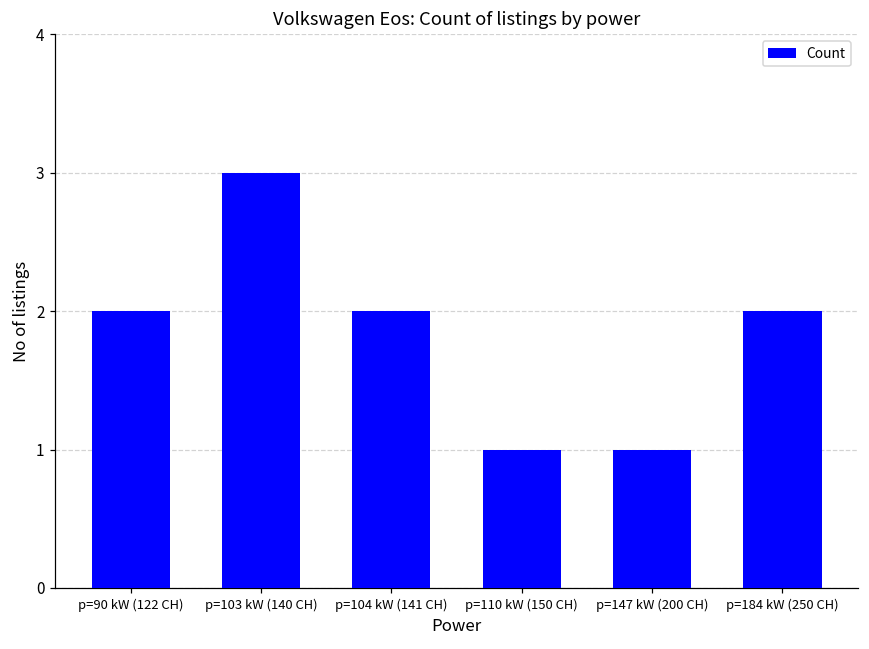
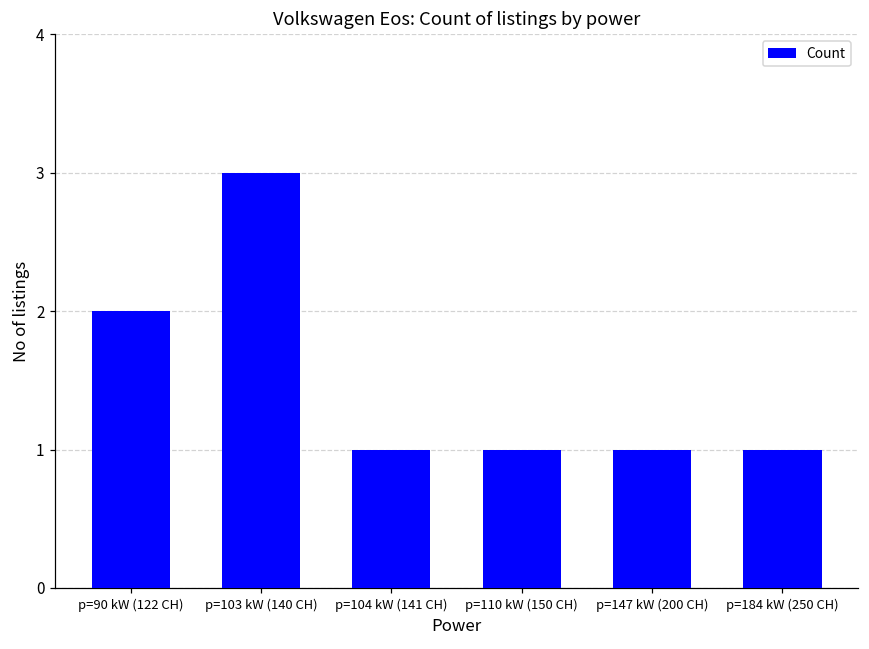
  {
    "p=90 kW (122 CH)": 2,
    "p=103 kW (140 CH)": 3,
-   "p=104 kW (141 CH)": 2,
+   "p=104 kW (141 CH)": 1,
    "p=110 kW (150 CH)": 1,
    "p=147 kW (200 CH)": 1,
-   "p=184 kW (250 CH)": 2
+   "p=184 kW (250 CH)": 1
  }
